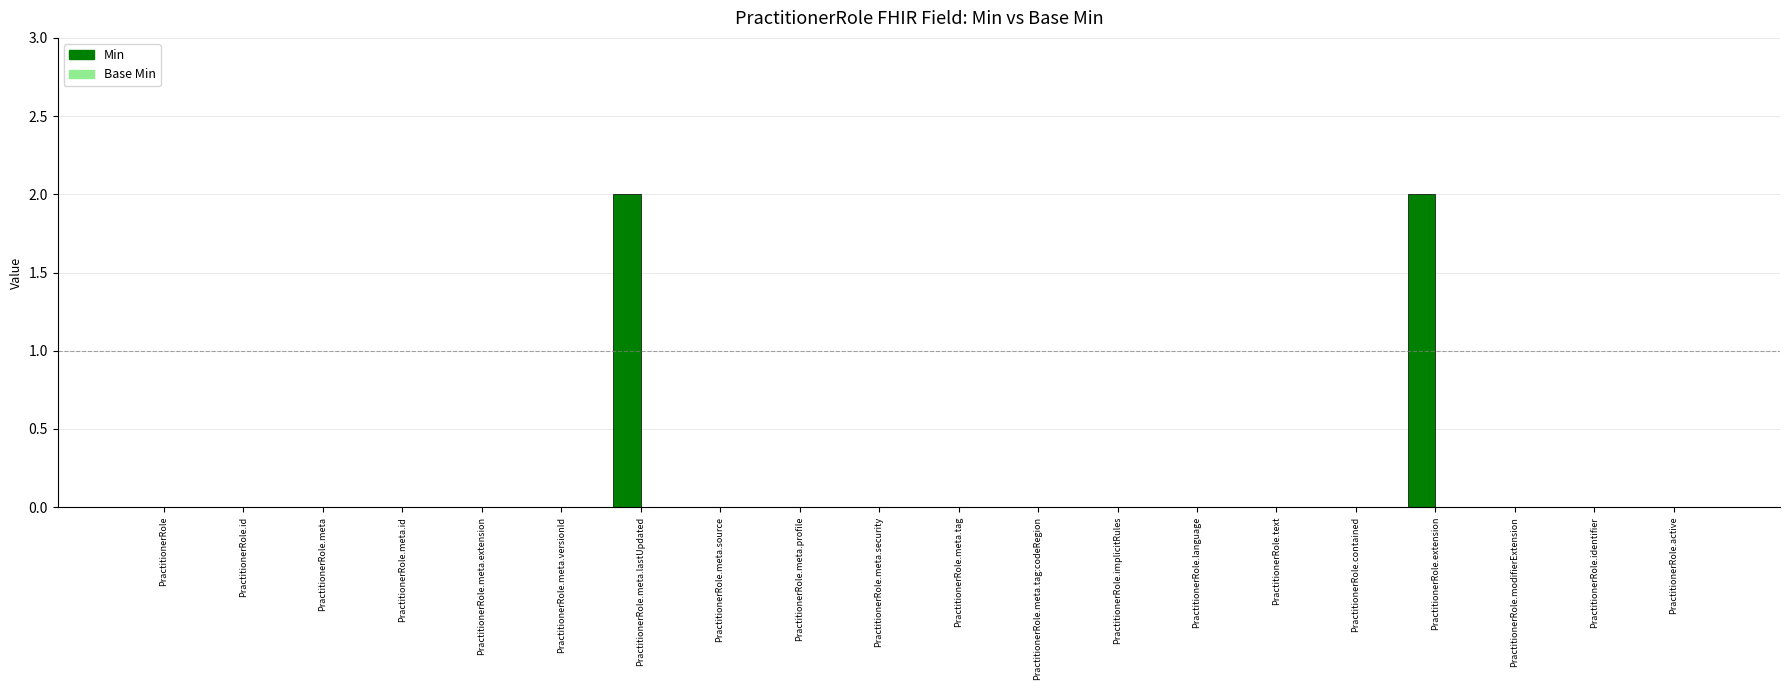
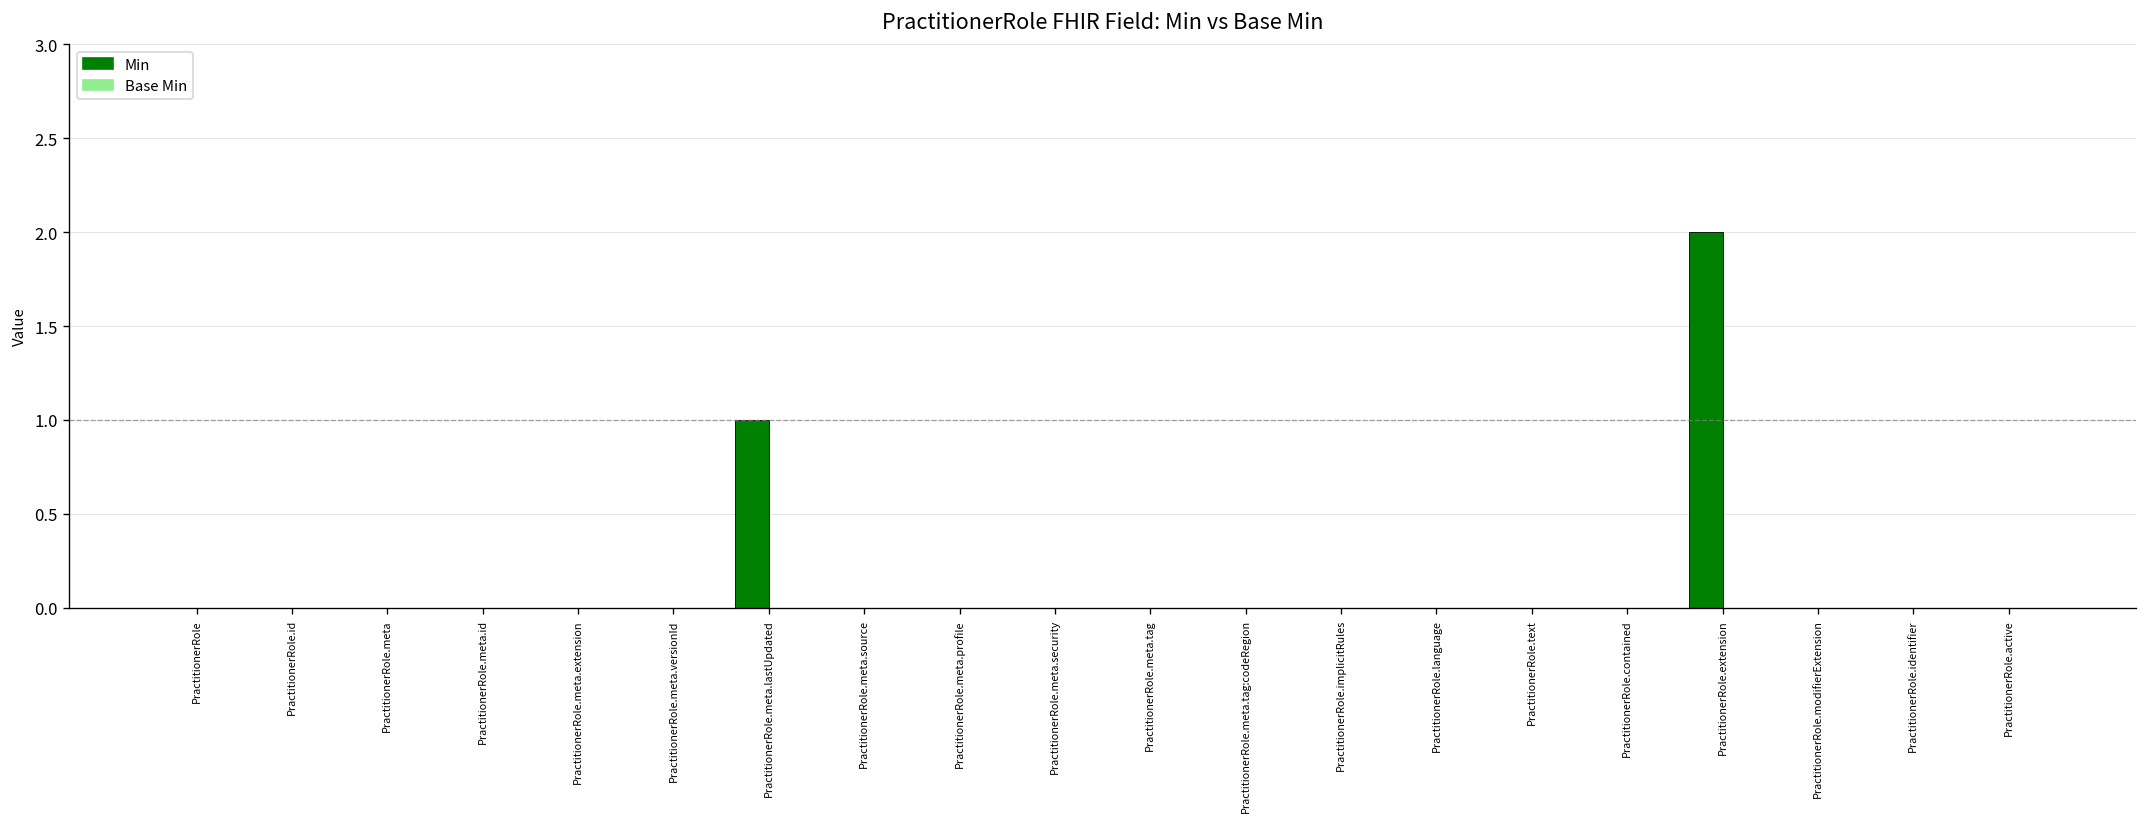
  {
    "Min": {
      "PractitionerRole": 0,
      "PractitionerRole.id": 0,
      "PractitionerRole.meta": 0,
      "PractitionerRole.meta.id": 0,
      "PractitionerRole.meta.extension": 0,
      "PractitionerRole.meta.versionId": 0,
-     "PractitionerRole.meta.lastUpdated": 2,
+     "PractitionerRole.meta.lastUpdated": 1,
      "PractitionerRole.meta.source": 0,
      "PractitionerRole.meta.profile": 0,
      "PractitionerRole.meta.security": 0,
      "PractitionerRole.meta.tag": 0,
      "PractitionerRole.meta.tag:codeRegion": 0,
      "PractitionerRole.implicitRules": 0,
      "PractitionerRole.language": 0,
      "PractitionerRole.text": 0,
      "PractitionerRole.contained": 0,
      "PractitionerRole.extension": 2,
      "PractitionerRole.modifierExtension": 0,
      "PractitionerRole.identifier": 0,
      "PractitionerRole.active": 0
    },
    "Base Min": {
      "PractitionerRole": 0,
      "PractitionerRole.id": 0,
      "PractitionerRole.meta": 0,
      "PractitionerRole.meta.id": 0,
      "PractitionerRole.meta.extension": 0,
      "PractitionerRole.meta.versionId": 0,
      "PractitionerRole.meta.lastUpdated": 0,
      "PractitionerRole.meta.source": 0,
      "PractitionerRole.meta.profile": 0,
      "PractitionerRole.meta.security": 0,
      "PractitionerRole.meta.tag": 0,
      "PractitionerRole.meta.tag:codeRegion": 0,
      "PractitionerRole.implicitRules": 0,
      "PractitionerRole.language": 0,
      "PractitionerRole.text": 0,
      "PractitionerRole.contained": 0,
      "PractitionerRole.extension": 0,
      "PractitionerRole.modifierExtension": 0,
      "PractitionerRole.identifier": 0,
      "PractitionerRole.active": 0
    }
  }
